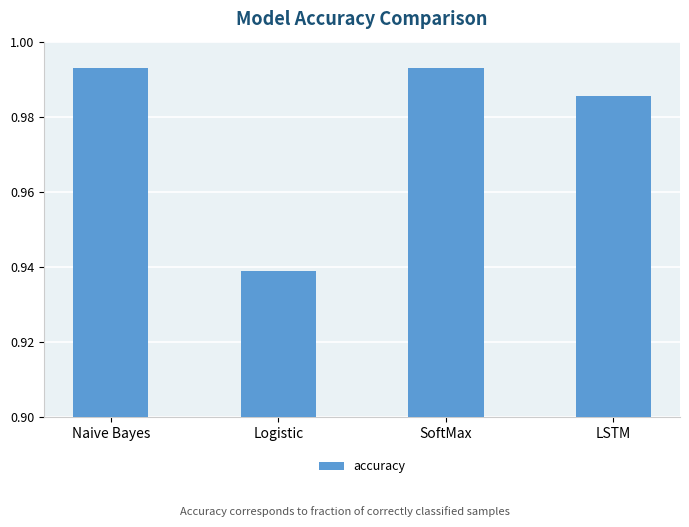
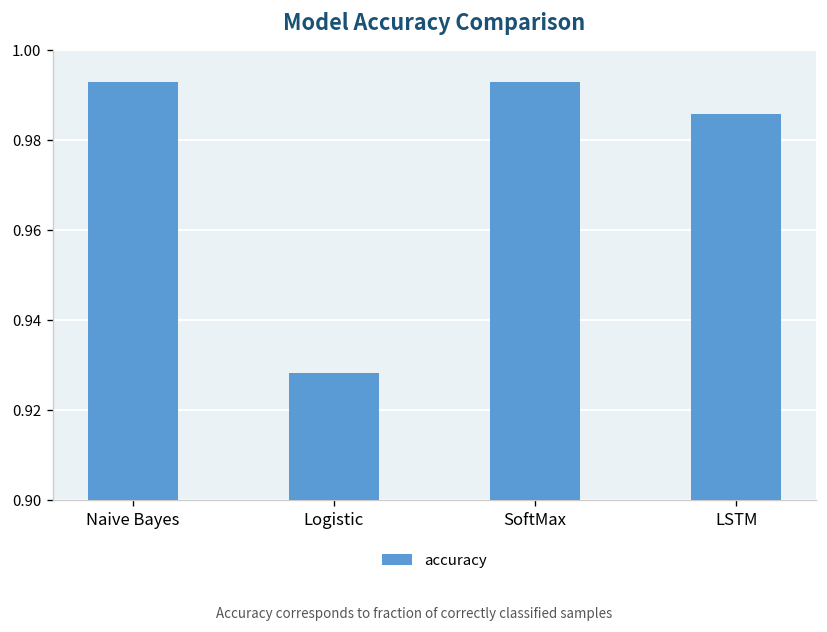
  {
    "Naive Bayes": 0.993,
-   "Logistic": 0.939,
+   "Logistic": 0.928,
    "SoftMax": 0.993,
    "LSTM": 0.986
  }
